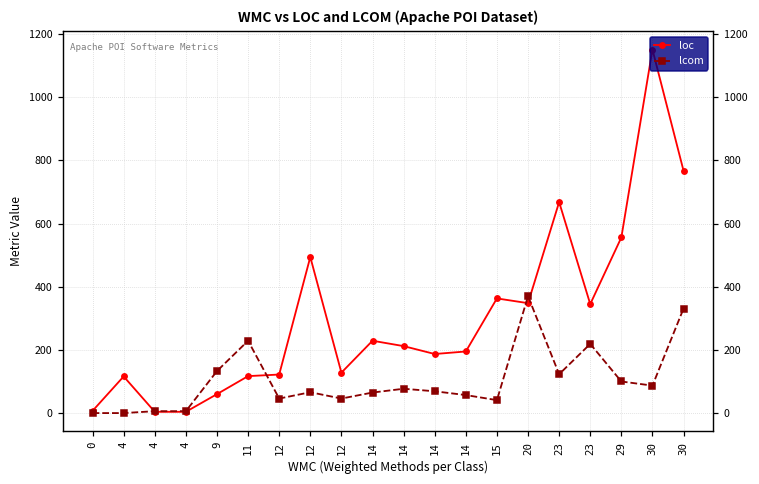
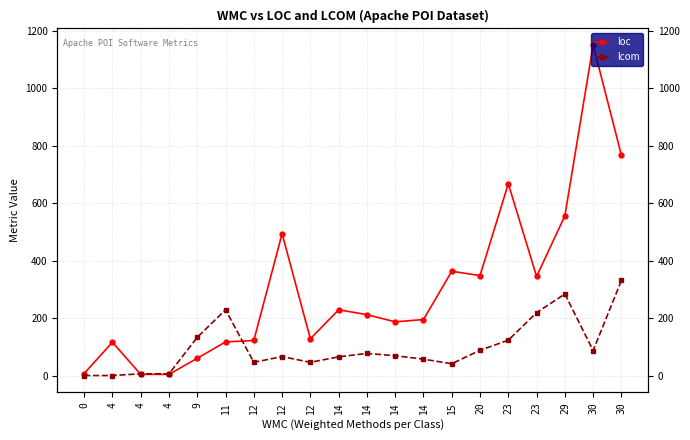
  {
    "loc": {
      "9": 60,
      "11": 120,
      "15": 360,
      "20": 350,
      "29": 560
    },
    "lcom": {
      "9": 130,
      "11": 230,
      "15": 40,
-     "20": 370,
-     "29": 100
+     "20": 90,
+     "29": 280
    }
  }
